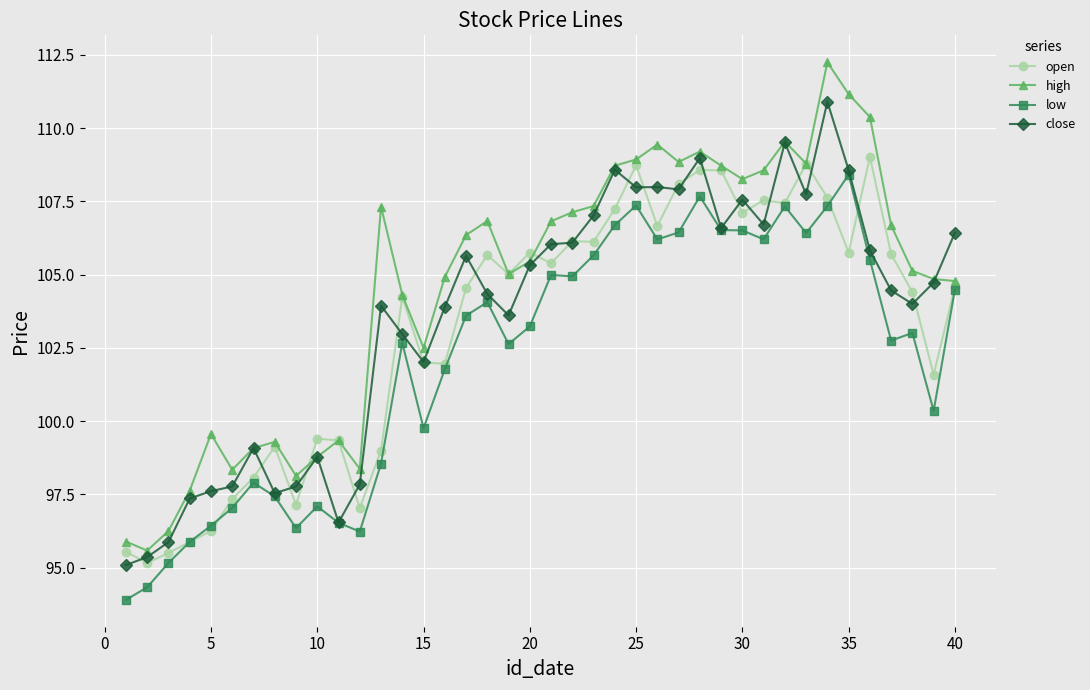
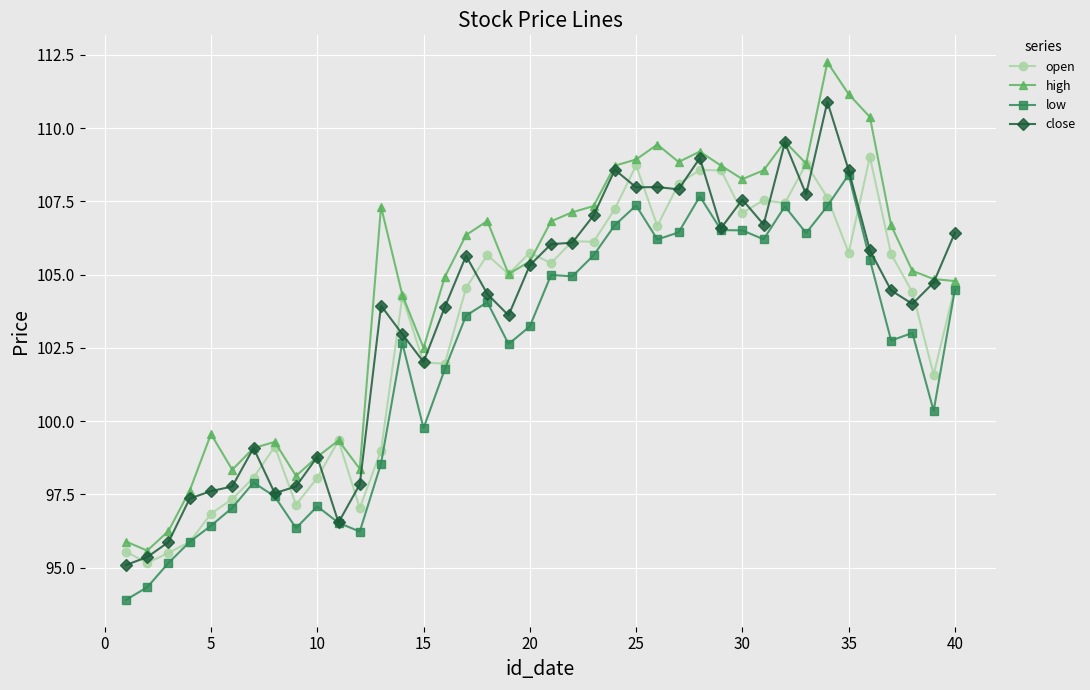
  {
    "open": {
-     "5": 96.3,
-     "10": 99.4,
+     "5": 96.8,
+     "10": 98.1,
      "20": 105.8,
      "25": 108.7,
      "30": 107.1,
      "35": 105.8
    },
    "high": {
      "5": 99.6,
      "15": 102.5,
      "20": 105.5,
      "25": 108.9,
      "30": 108.3,
      "35": 111.2,
      "40": 104.8
    }
  }
